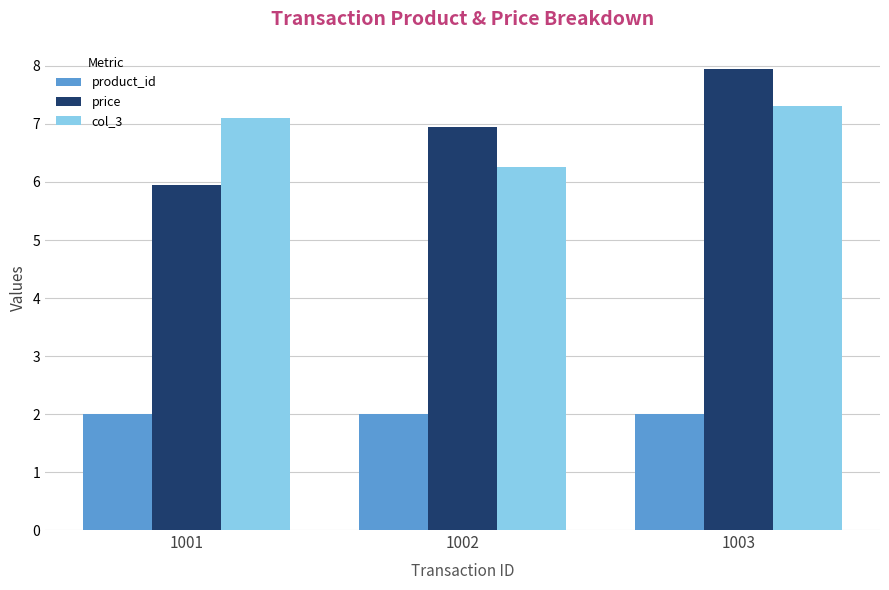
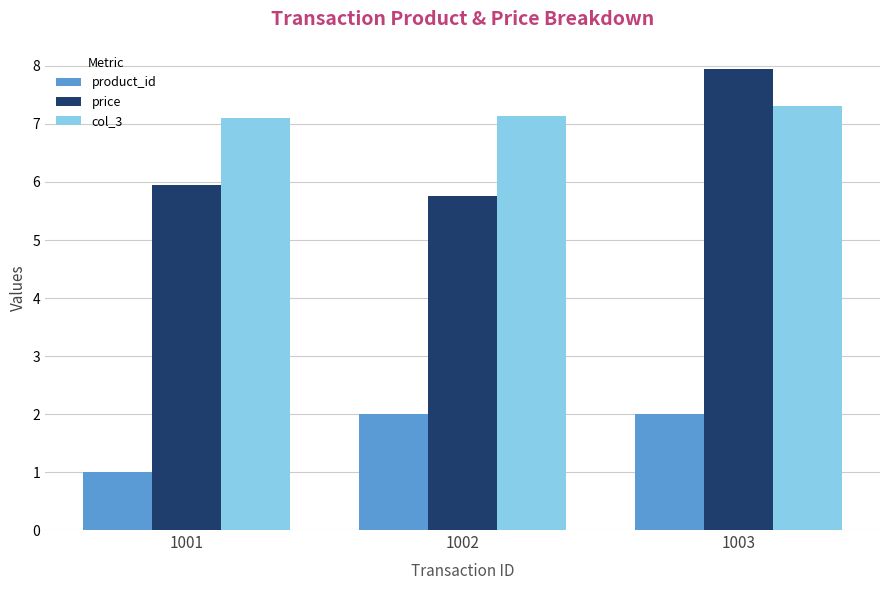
  {
    "product_id": {
-     "1001": 2,
+     "1001": 1,
      "1002": 2,
      "1003": 2
    },
    "price": {
      "1001": 6.0,
-     "1002": 7.0,
+     "1002": 5.8,
      "1003": 8.0
    },
    "col_3": {
      "1001": 7.1,
-     "1002": 6.3,
+     "1002": 7.1,
      "1003": 7.3
    }
  }
